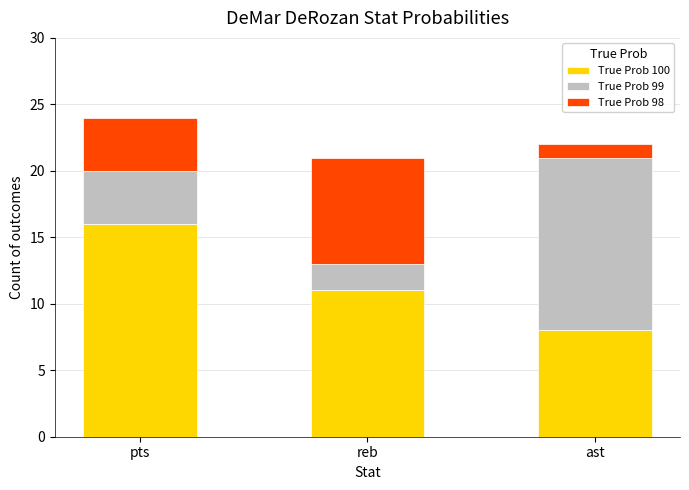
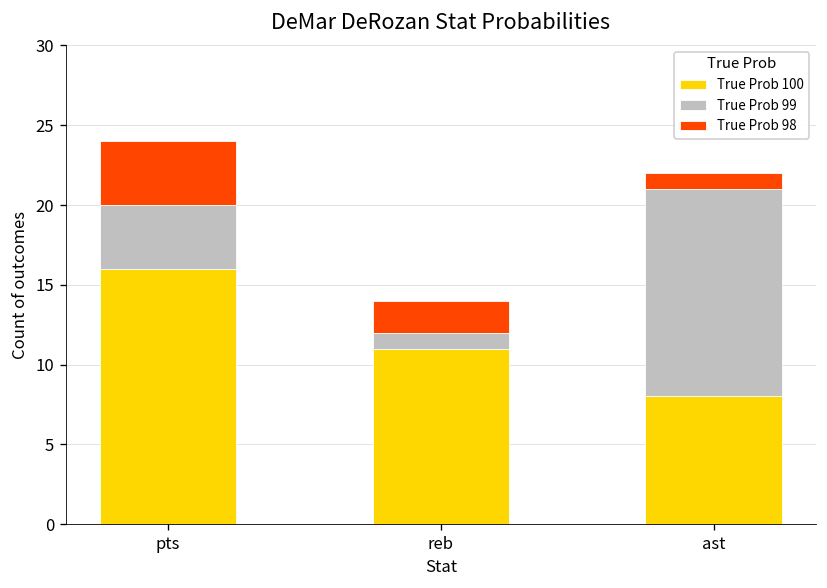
  {
    "True Prob 100": {
      "pts": 16,
      "reb": 11,
      "ast": 8
    },
    "True Prob 99": {
      "pts": 4,
-     "reb": 2,
+     "reb": 1,
      "ast": 13
    },
    "True Prob 98": {
      "pts": 4,
-     "reb": 8,
+     "reb": 2,
      "ast": 1
    }
  }
